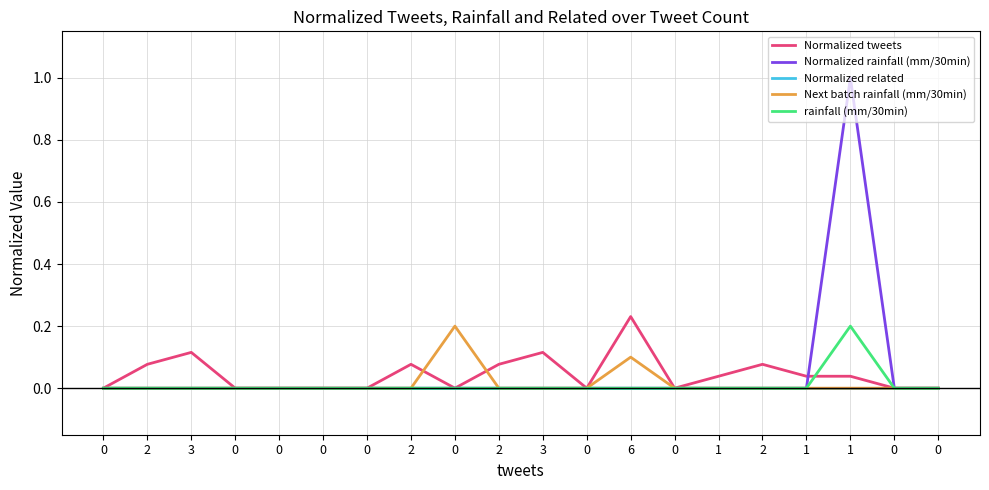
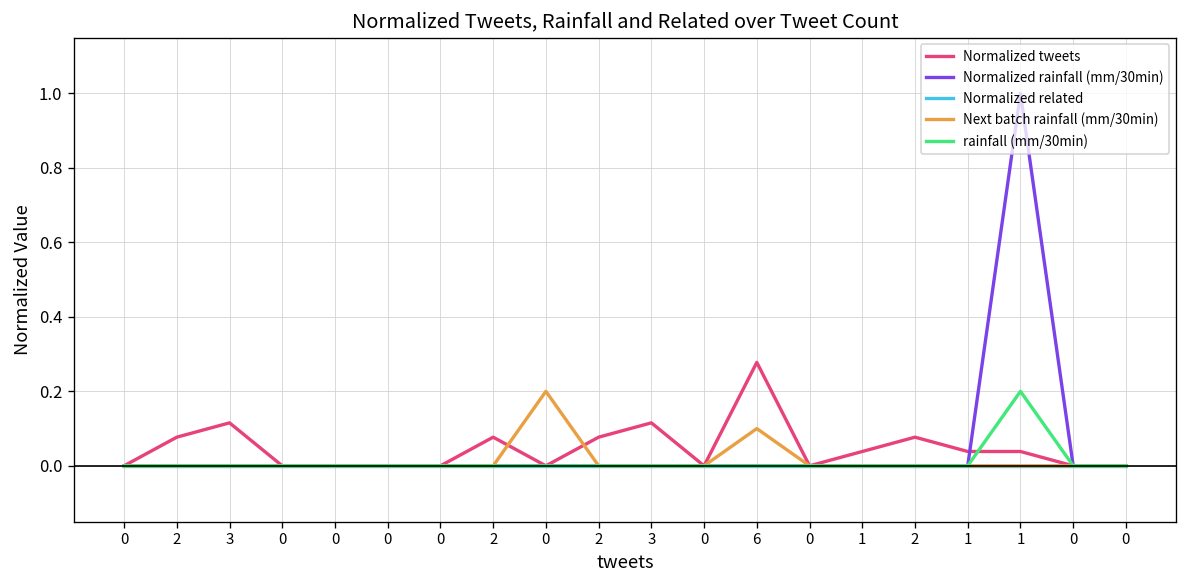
  {
    "Normalized tweets": {
-     "6": 0.23
+     "6": 0.28
    },
    "Next batch rainfall (mm/30min)": {
      "6": 0.10
    }
  }
